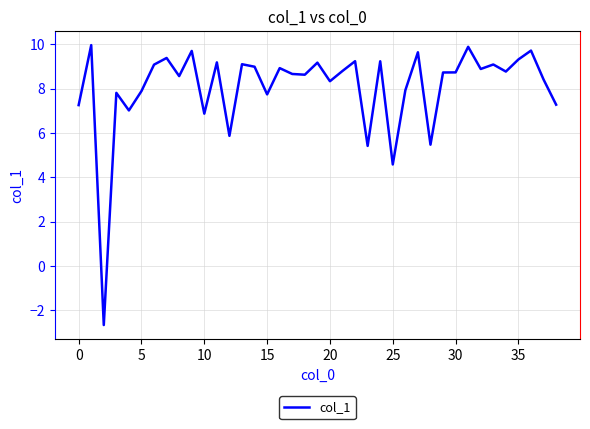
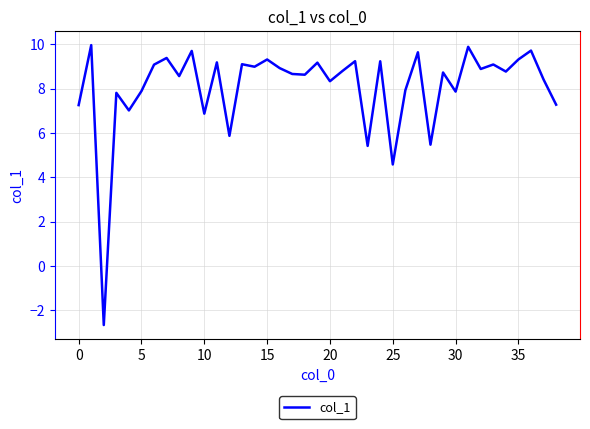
  {
    "0": 7.3,
    "5": 7.9,
    "10": 6.9,
-   "15": 7.7,
+   "15": 9.3,
    "20": 8.3,
    "25": 4.6,
-   "30": 8.7,
+   "30": 7.9,
    "35": 9.3
  }
